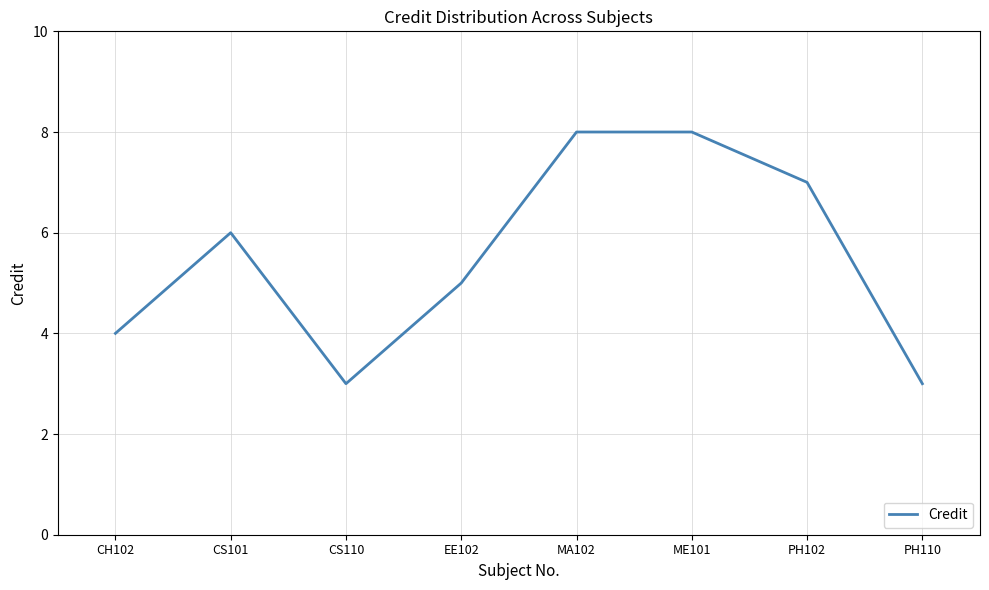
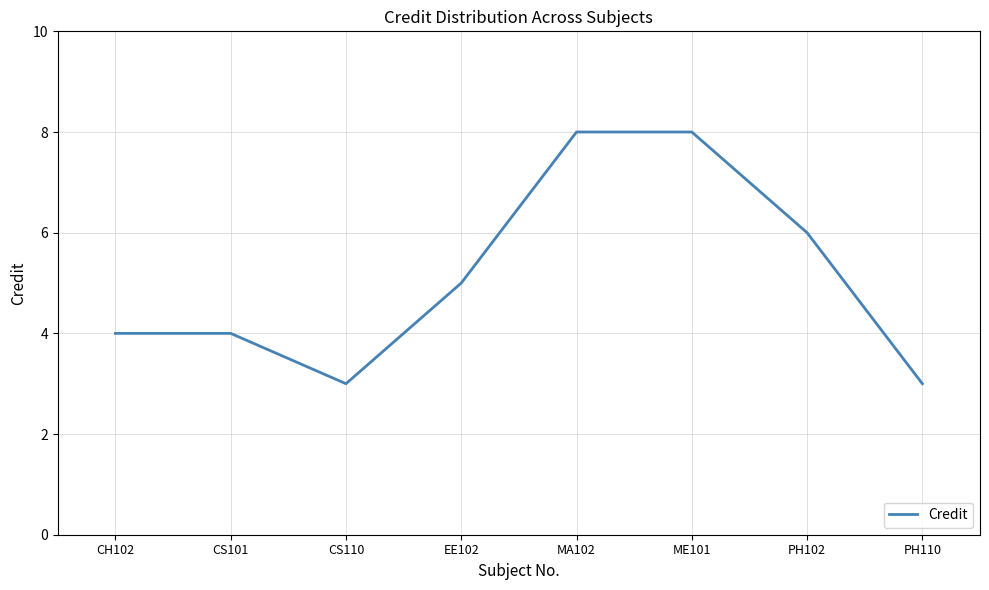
  {
    "CH102": 4,
-   "CS101": 6,
+   "CS101": 4,
    "CS110": 3,
    "EE102": 5,
    "MA102": 8,
    "ME101": 8,
-   "PH102": 7,
+   "PH102": 6,
    "PH110": 3
  }
